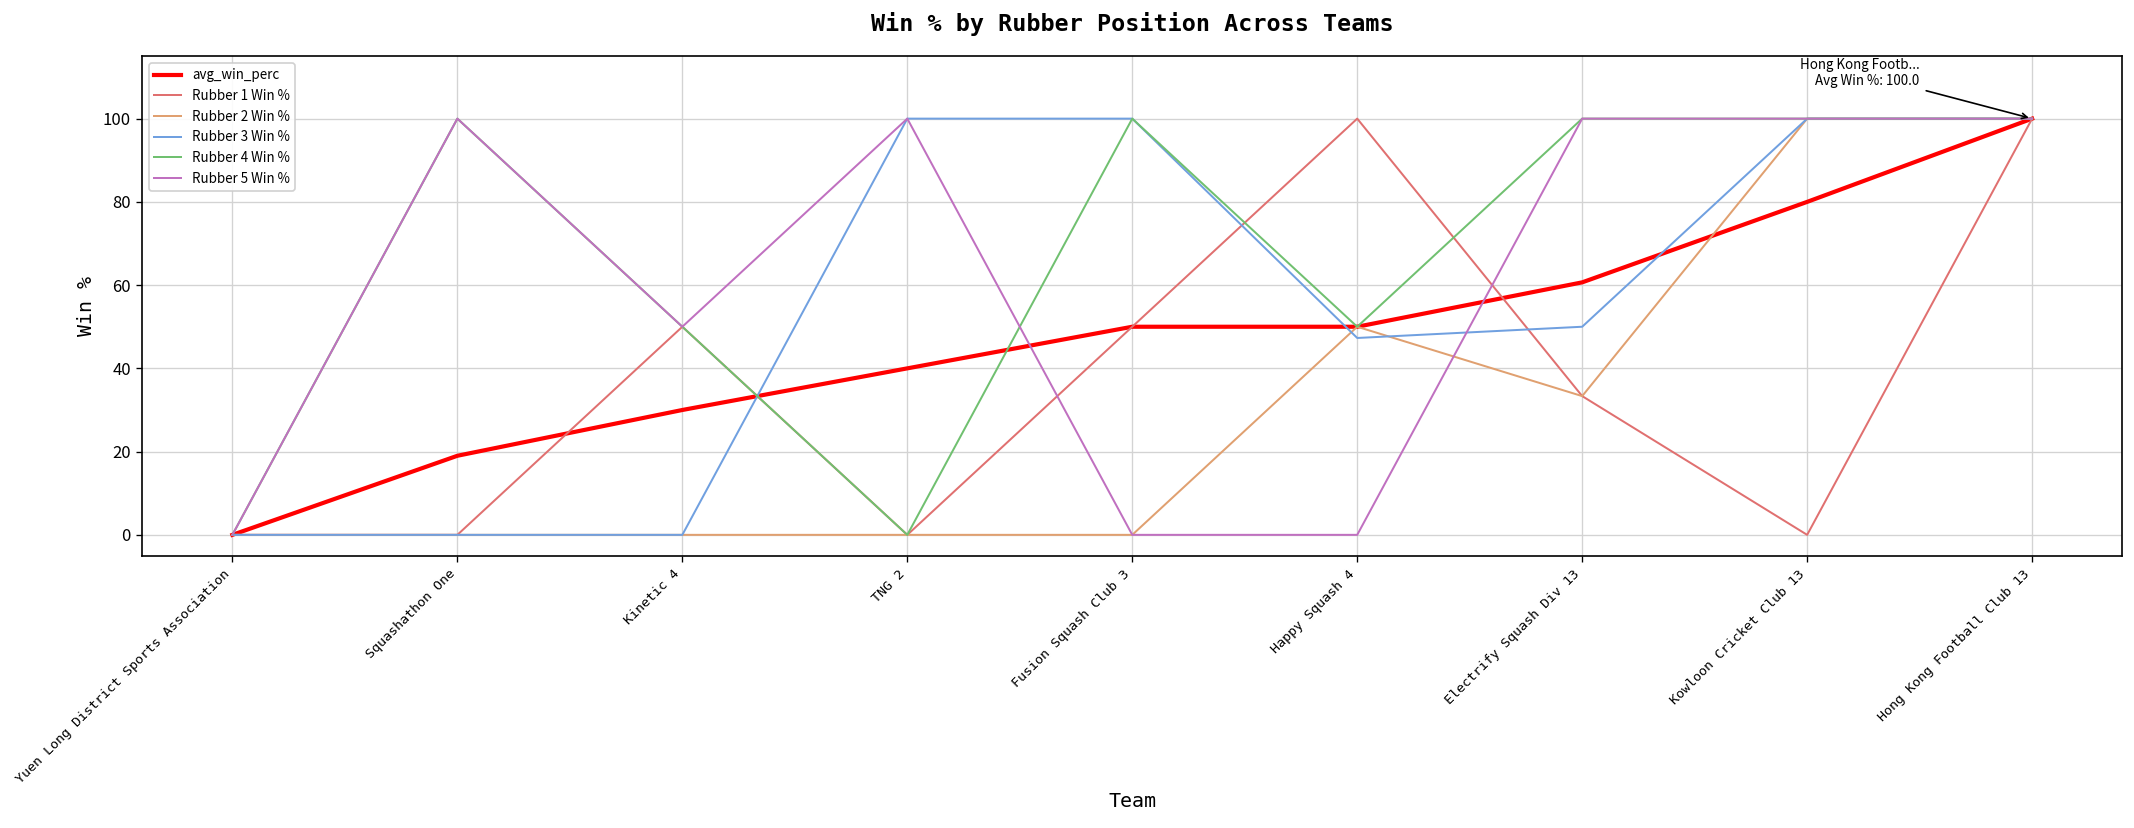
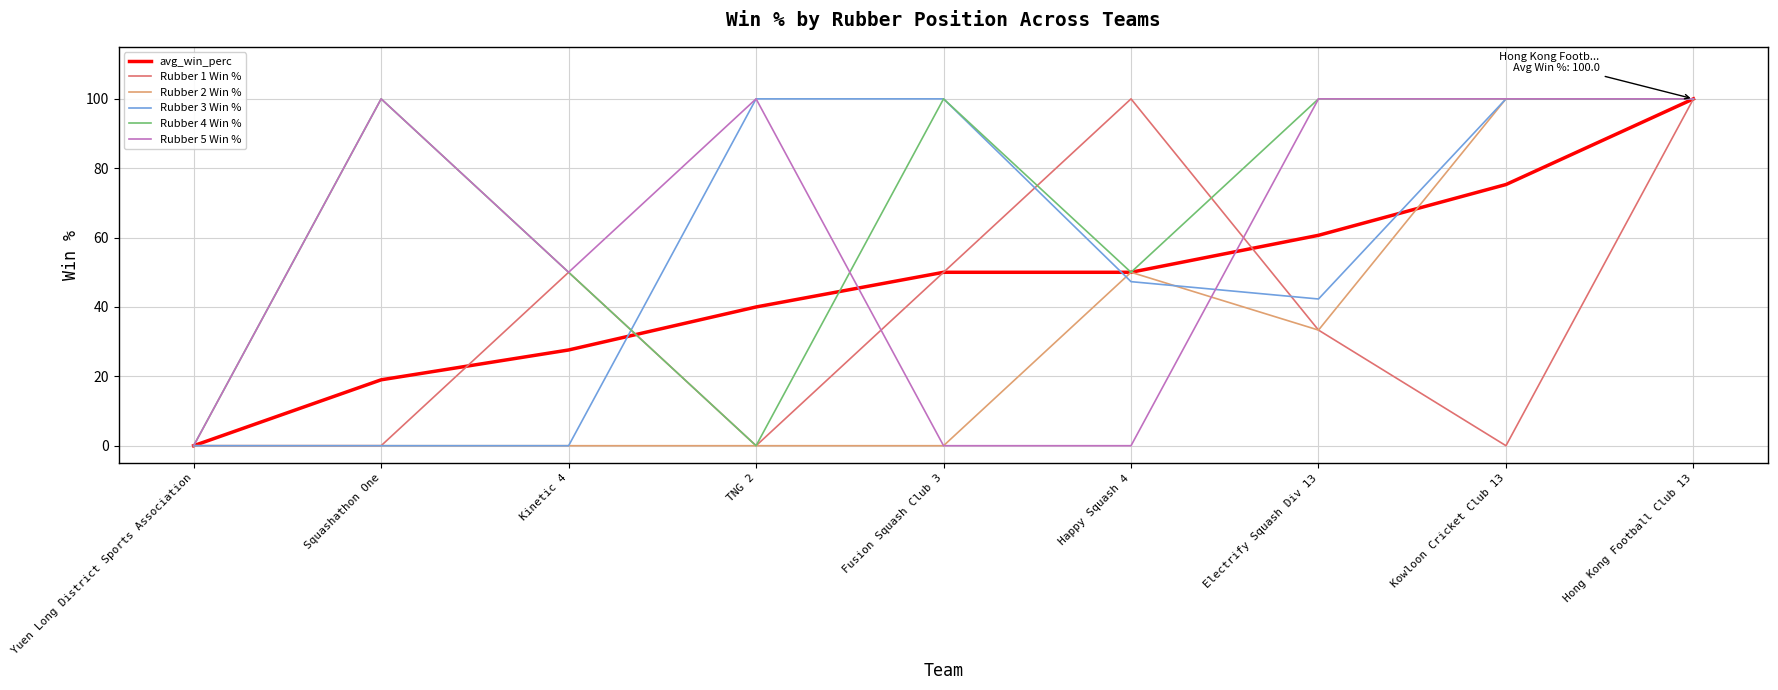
  {
    "avg_win_perc": {
      "Squashathon One": 19,
-     "Kinetic 4": 30,
+     "Kinetic 4": 28,
      "TNG 2": 40,
      "Electrify Squash Div 13": 61,
-     "Kowloon Cricket Club 13": 80
+     "Kowloon Cricket Club 13": 75
    },
    "Rubber 3 Win %": {
      "Happy Squash 4": 47,
-     "Electrify Squash Div 13": 50
+     "Electrify Squash Div 13": 42
    },
    "Rubber 5 Win %": {
      "Happy Squash 4": 0
    }
  }
